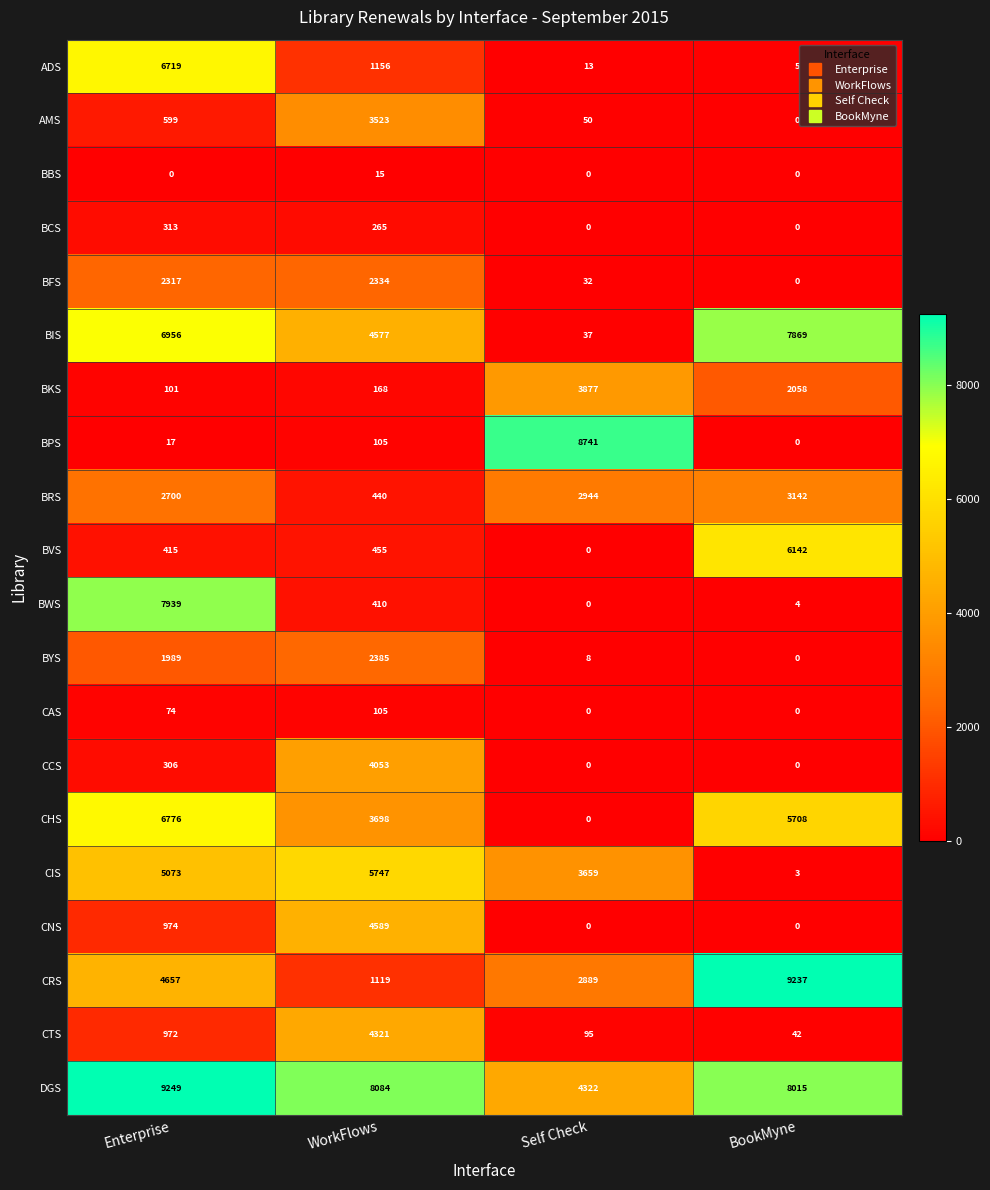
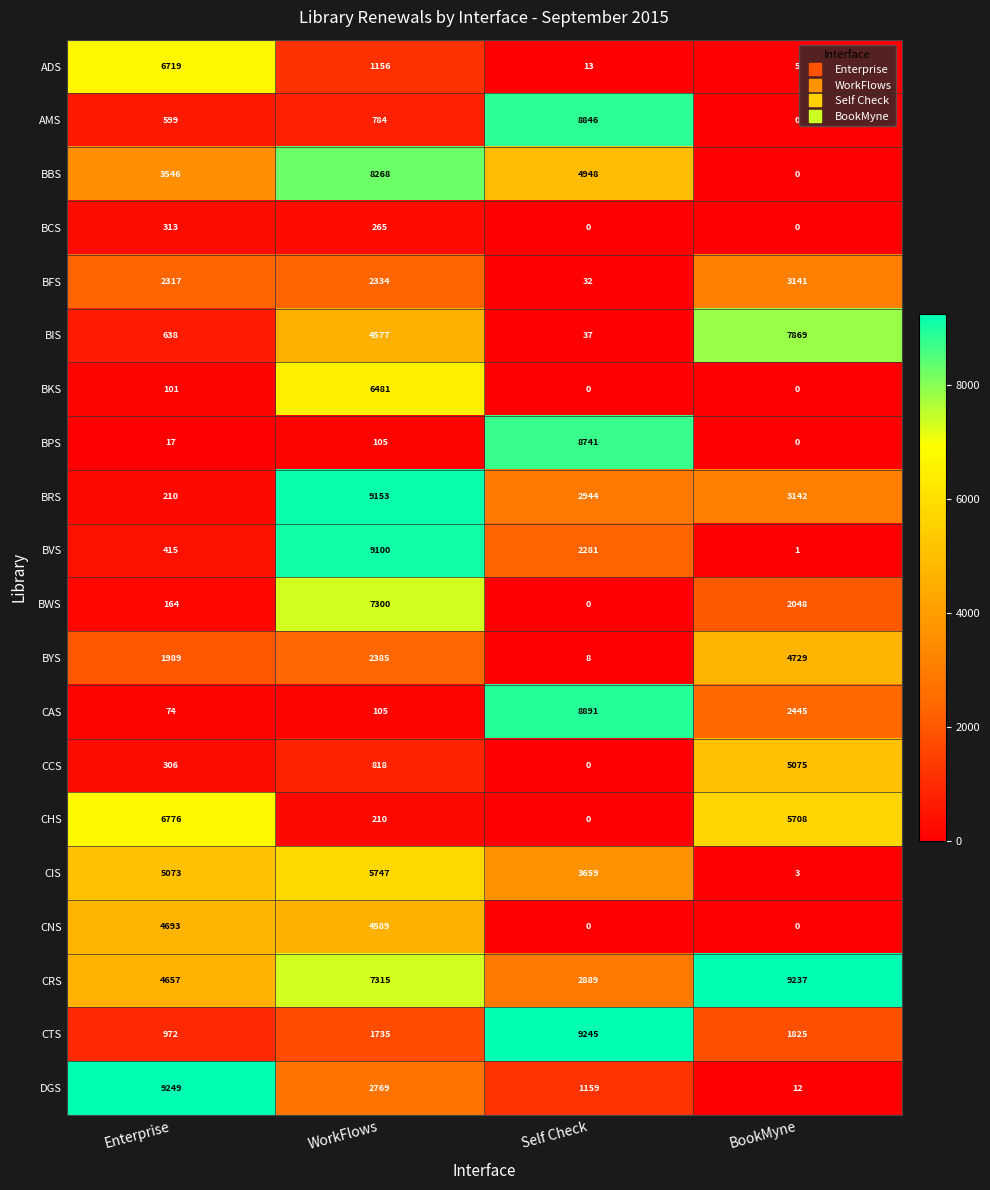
  {
    "ADS": {
      "Enterprise": 6719,
      "WorkFlows": 1156,
      "Self Check": 13
    },
    "AMS": {
      "Enterprise": 599,
-     "WorkFlows": 3523,
-     "Self Check": 50
+     "WorkFlows": 784,
+     "Self Check": 8846
    },
    "BBS": {
-     "Enterprise": 0,
-     "WorkFlows": 15,
-     "Self Check": 0,
+     "Enterprise": 3546,
+     "WorkFlows": 8268,
+     "Self Check": 4948,
      "BookMyne": 0
    },
    "BCS": {
      "Enterprise": 313,
      "WorkFlows": 265,
      "Self Check": 0,
      "BookMyne": 0
    },
    "BFS": {
      "Enterprise": 2317,
      "WorkFlows": 2334,
      "Self Check": 32,
-     "BookMyne": 0
+     "BookMyne": 3141
    },
    "BIS": {
-     "Enterprise": 6956,
+     "Enterprise": 638,
      "WorkFlows": 4577,
      "Self Check": 37,
      "BookMyne": 7869
    },
    "BKS": {
      "Enterprise": 101,
-     "WorkFlows": 168,
-     "Self Check": 3877,
-     "BookMyne": 2058
+     "WorkFlows": 6481,
+     "Self Check": 0,
+     "BookMyne": 0
    },
    "BPS": {
      "Enterprise": 17,
      "WorkFlows": 105,
      "Self Check": 8741,
      "BookMyne": 0
    },
    "BRS": {
-     "Enterprise": 2700,
-     "WorkFlows": 440,
+     "Enterprise": 210,
+     "WorkFlows": 9153,
      "Self Check": 2944,
      "BookMyne": 3142
    },
    "BVS": {
      "Enterprise": 415,
-     "WorkFlows": 455,
-     "Self Check": 0,
-     "BookMyne": 6142
+     "WorkFlows": 9100,
+     "Self Check": 2281,
+     "BookMyne": 1
    },
    "BWS": {
-     "Enterprise": 7939,
-     "WorkFlows": 410,
+     "Enterprise": 164,
+     "WorkFlows": 7300,
      "Self Check": 0,
-     "BookMyne": 4
+     "BookMyne": 2048
    },
    "BYS": {
      "Enterprise": 1989,
      "WorkFlows": 2385,
      "Self Check": 8,
-     "BookMyne": 0
+     "BookMyne": 4729
    },
    "CAS": {
      "Enterprise": 74,
      "WorkFlows": 105,
-     "Self Check": 0,
-     "BookMyne": 0
+     "Self Check": 8891,
+     "BookMyne": 2445
    },
    "CCS": {
      "Enterprise": 306,
-     "WorkFlows": 4053,
+     "WorkFlows": 818,
      "Self Check": 0,
-     "BookMyne": 0
+     "BookMyne": 5075
    },
    "CHS": {
      "Enterprise": 6776,
-     "WorkFlows": 3698,
+     "WorkFlows": 210,
      "Self Check": 0,
      "BookMyne": 5708
    },
    "CIS": {
      "Enterprise": 5073,
      "WorkFlows": 5747,
      "Self Check": 3659,
      "BookMyne": 3
    },
    "CNS": {
-     "Enterprise": 974,
+     "Enterprise": 4693,
      "WorkFlows": 4589,
      "Self Check": 0,
      "BookMyne": 0
    },
    "CRS": {
      "Enterprise": 4657,
-     "WorkFlows": 1119,
+     "WorkFlows": 7315,
      "Self Check": 2889,
      "BookMyne": 9237
    },
    "CTS": {
      "Enterprise": 972,
-     "WorkFlows": 4321,
-     "Self Check": 95,
-     "BookMyne": 42
+     "WorkFlows": 1735,
+     "Self Check": 9245,
+     "BookMyne": 1825
    },
    "DGS": {
      "Enterprise": 9249,
-     "WorkFlows": 8084,
-     "Self Check": 4322,
-     "BookMyne": 8015
+     "WorkFlows": 2769,
+     "Self Check": 1159,
+     "BookMyne": 12
    }
  }
